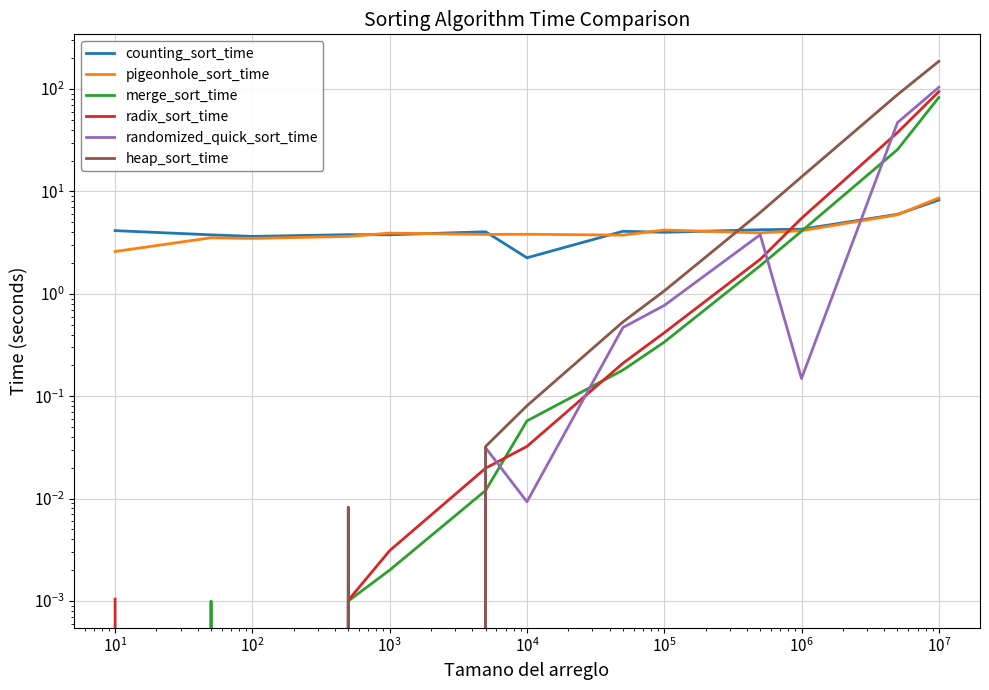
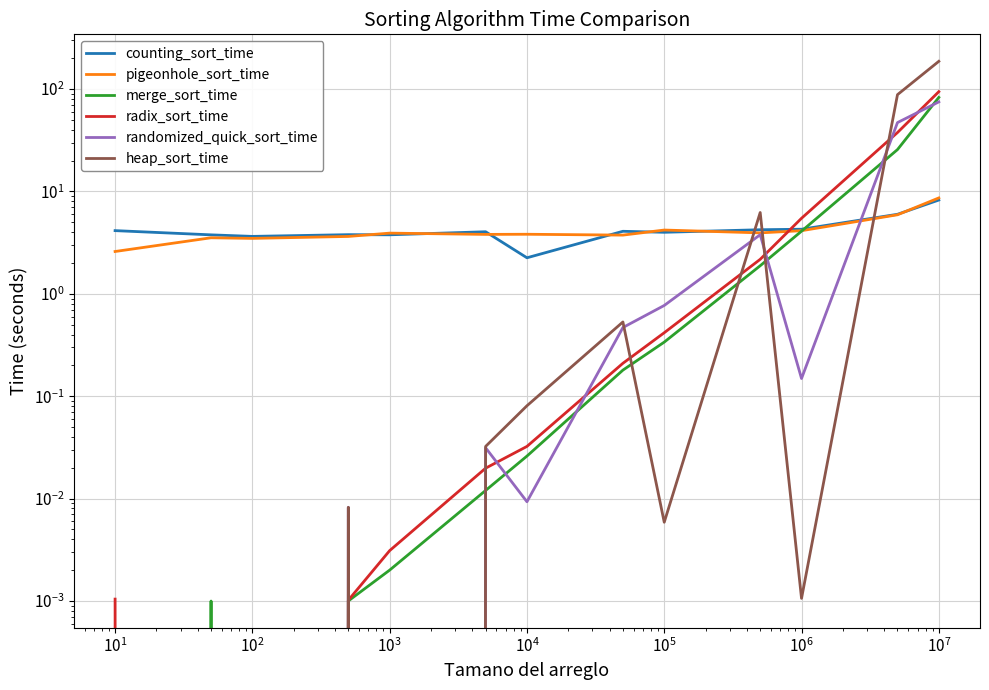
  {
    "counting_sort_time": {
      "10^1": 4.1,
      "10^4": 2.3
    },
    "pigeonhole_sort_time": {
      "10^1": 2.6,
      "10^4": 3.8
    },
    "merge_sort_time": {
      "10^3": 0.002,
-     "10^4": 0.06,
+     "10^4": 0.026,
      "10^5": 0.34,
      "10^7": 80
    },
    "radix_sort_time": {
      "10^1": 0.0010,
      "10^3": 0.0031,
      "10^4": 0.032,
      "10^5": 0.42,
      "10^6": 5,
      "10^7": 90
    },
    "randomized_quick_sort_time": {
      "10^4": 0.009,
      "10^5": 0.8,
      "10^6": 0.15,
-     "10^7": 100
+     "10^7": 80
    },
    "heap_sort_time": {
      "10^4": 0.08,
-     "10^5": 1.1,
-     "10^6": 14,
+     "10^5": 0.006,
+     "10^6": 0.0011,
      "10^7": 190
    }
  }
